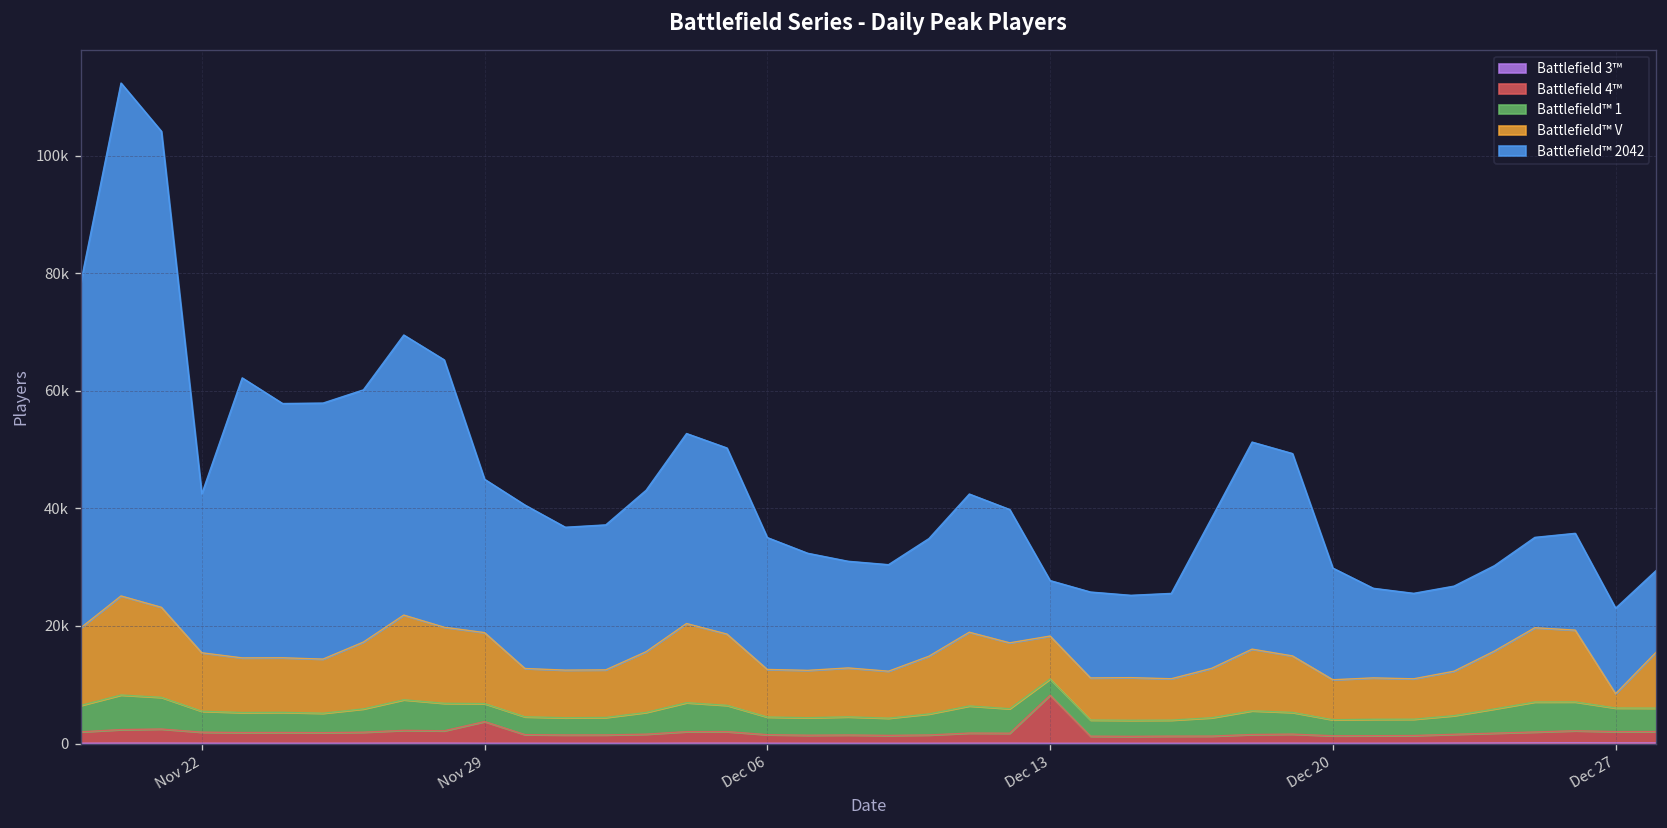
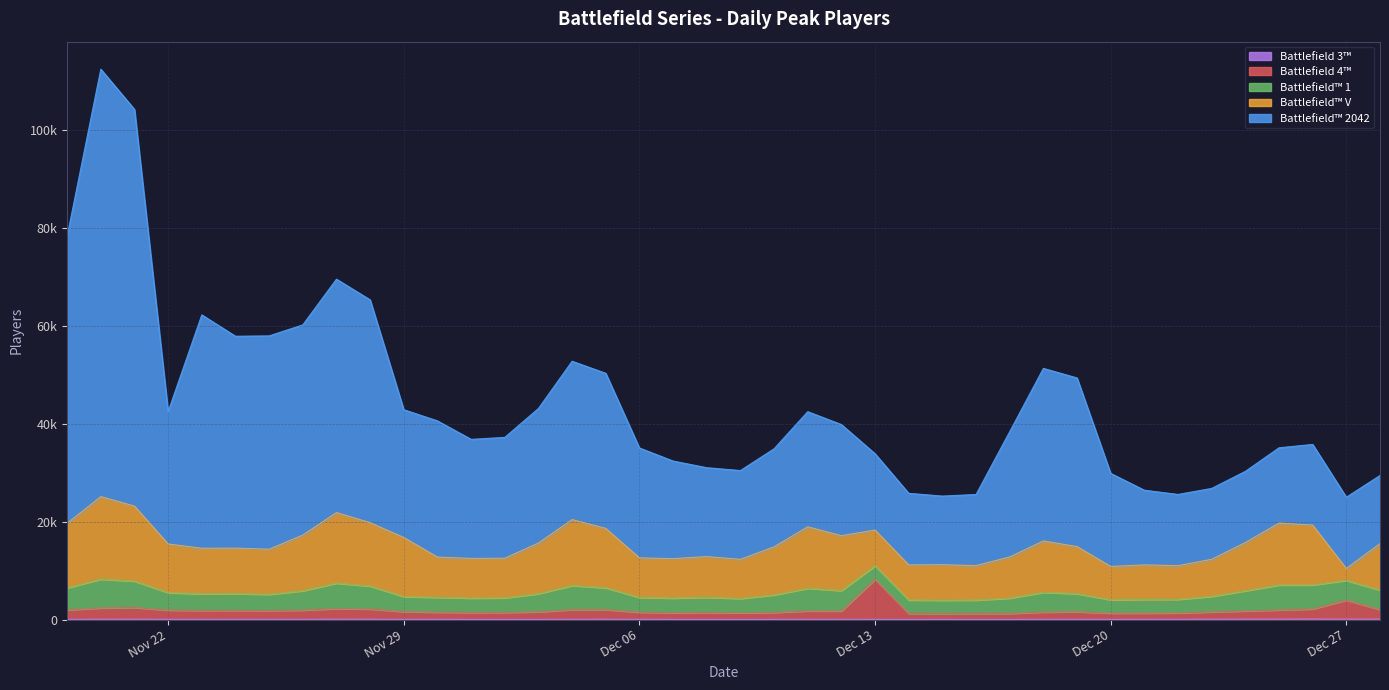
  {
    "Battlefield 3™": {
      "Nov 22": 0,
      "Nov 29": 0,
      "Dec 06": 0,
      "Dec 13": 0,
      "Dec 20": 0,
      "Dec 27": 0
    },
    "Battlefield 4™": {
      "Nov 22": 2000,
-     "Nov 29": 4000,
+     "Nov 29": 2000,
      "Dec 06": 1000,
      "Dec 13": 8000,
      "Dec 20": 1000,
-     "Dec 27": 2000
+     "Dec 27": 4000
    },
    "Battlefield™ 1": {
      "Nov 22": 4000,
      "Nov 29": 3000,
      "Dec 06": 3000,
      "Dec 13": 3000,
      "Dec 20": 3000,
      "Dec 27": 4000
    },
    "Battlefield™ V": {
      "Nov 22": 10000,
      "Nov 29": 12000,
      "Dec 06": 8000,
      "Dec 13": 7000,
      "Dec 20": 7000,
      "Dec 27": 2000
    },
    "Battlefield™ 2042": {
      "Nov 22": 27000,
      "Nov 29": 26000,
      "Dec 06": 22000,
-     "Dec 13": 9000,
+     "Dec 13": 16000,
      "Dec 20": 19000,
      "Dec 27": 15000
    }
  }
